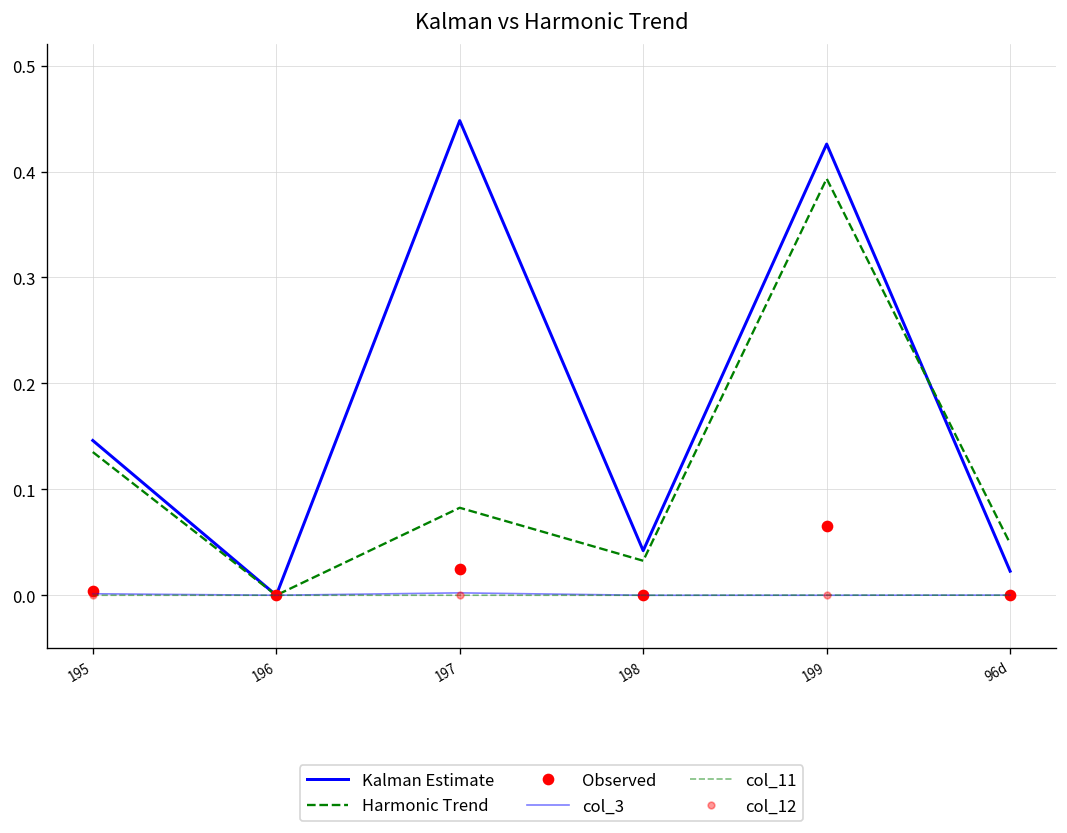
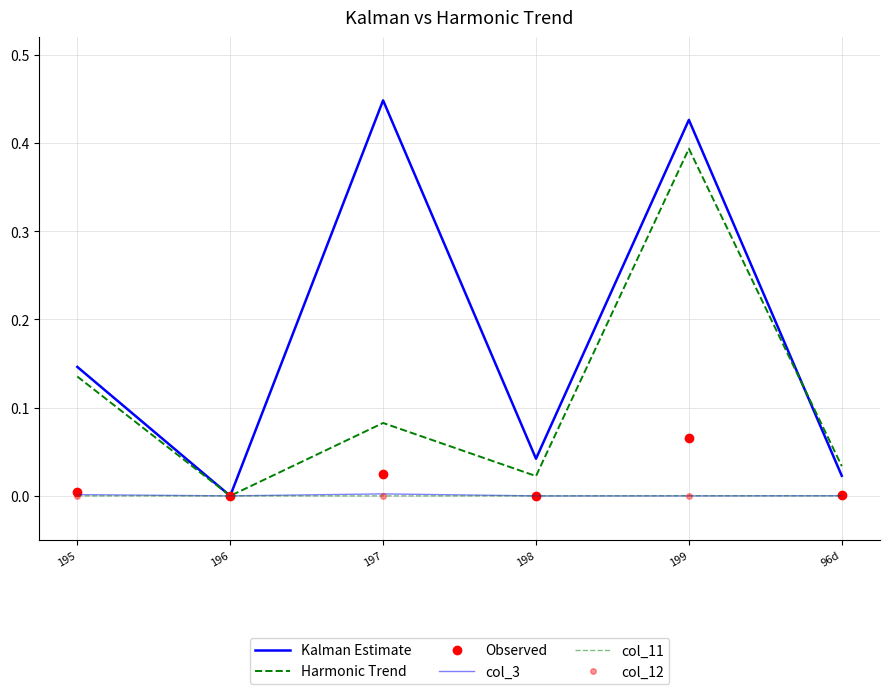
  {
    "Harmonic Trend": {
      "195": 0.14,
      "197": 0.08,
-     "198": 0.03,
+     "198": 0.02,
      "199": 0.39,
-     "96d": 0.05
+     "96d": 0.03
    }
  }
